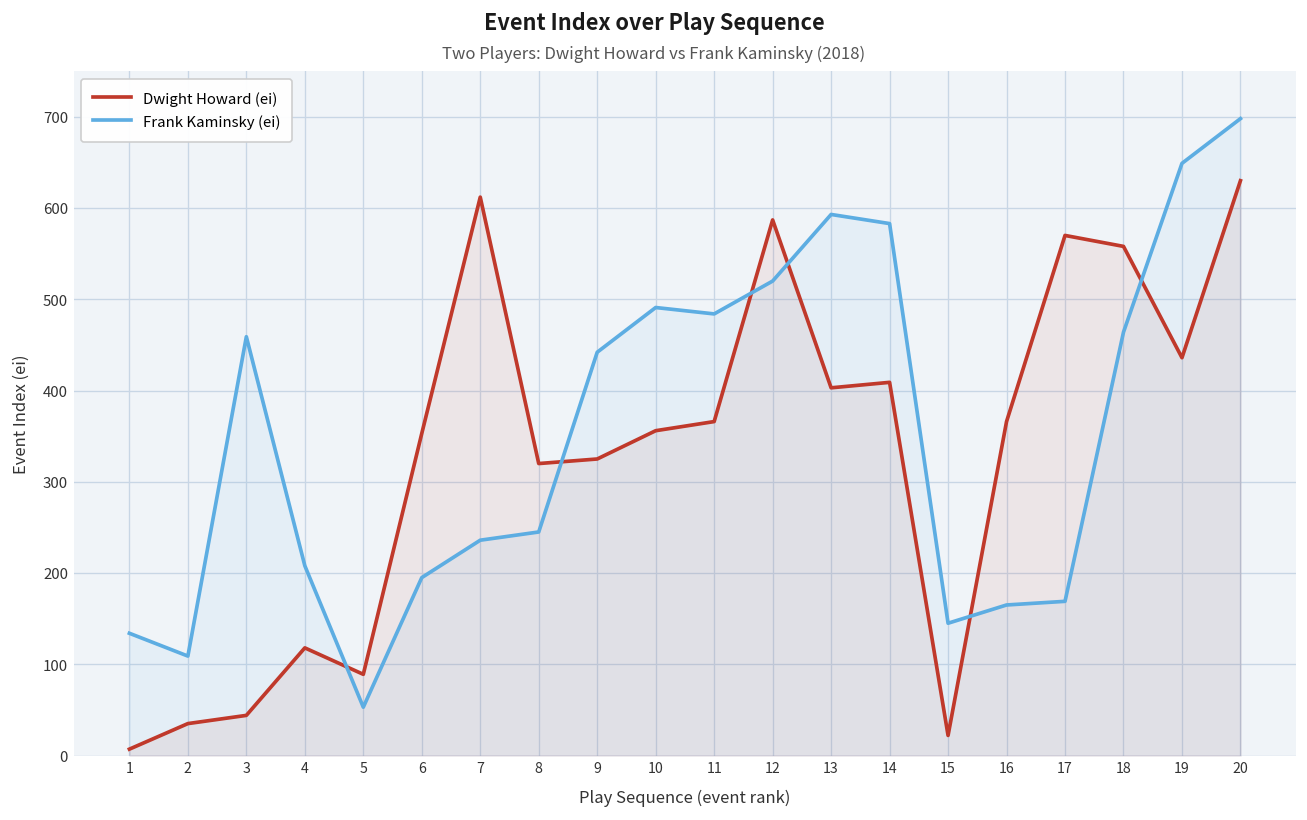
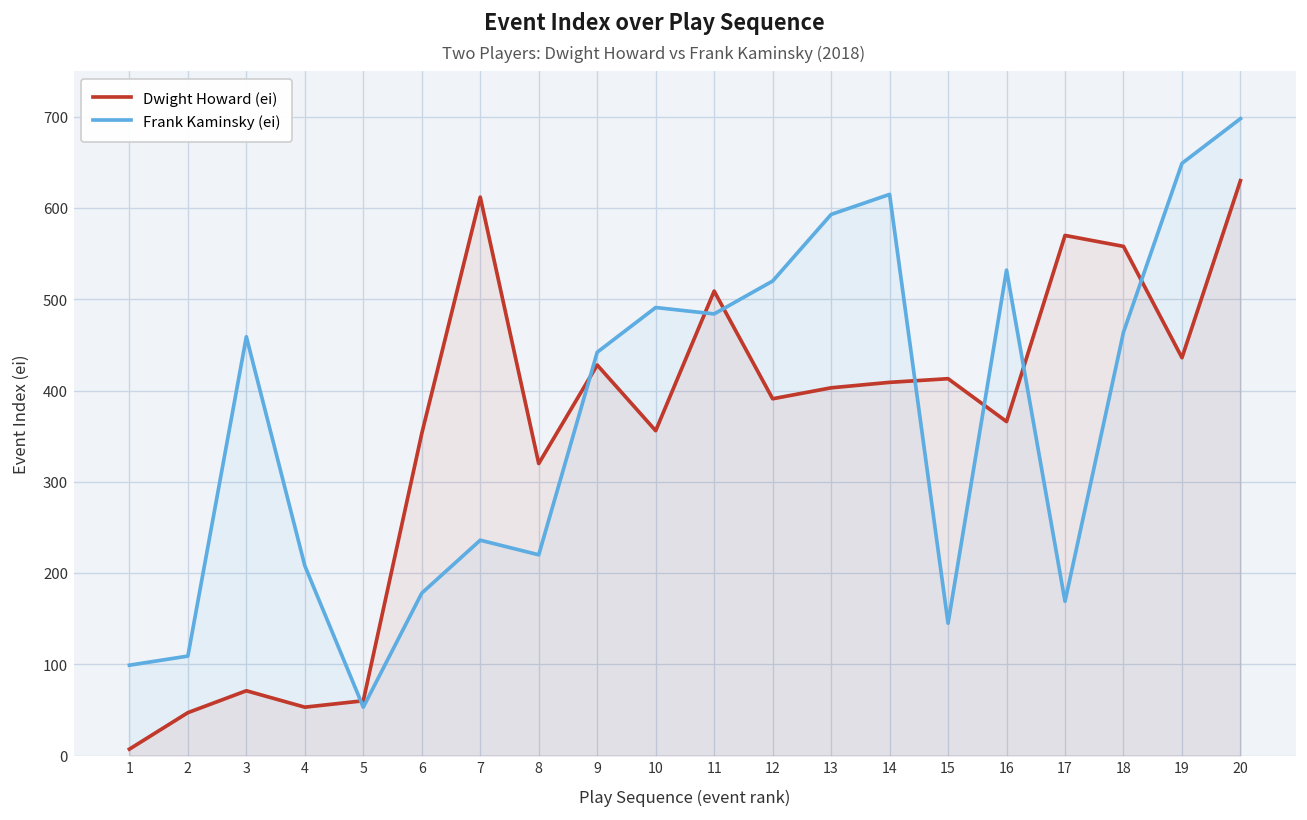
  {
    "Dwight Howard (ei)": {
      "1": 10,
-     "2": 40,
-     "3": 40,
-     "4": 120,
-     "5": 90,
+     "2": 50,
+     "3": 70,
+     "4": 50,
+     "5": 60,
      "6": 350,
      "7": 610,
      "8": 320,
-     "9": 330,
+     "9": 430,
      "10": 360,
-     "11": 370,
-     "12": 590,
+     "11": 510,
+     "12": 390,
      "13": 400,
      "14": 410,
-     "15": 20,
+     "15": 410,
      "16": 370,
      "17": 570,
      "18": 560,
      "19": 440,
      "20": 630
    },
    "Frank Kaminsky (ei)": {
-     "1": 130,
+     "1": 100,
      "2": 110,
      "3": 460,
      "4": 210,
      "5": 50,
-     "6": 200,
+     "6": 180,
      "7": 240,
-     "8": 250,
+     "8": 220,
      "9": 440,
      "10": 490,
      "11": 480,
      "12": 520,
      "13": 590,
-     "14": 580,
+     "14": 620,
      "15": 150,
-     "16": 170,
+     "16": 530,
      "17": 170,
      "18": 460,
      "19": 650,
      "20": 700
    }
  }
